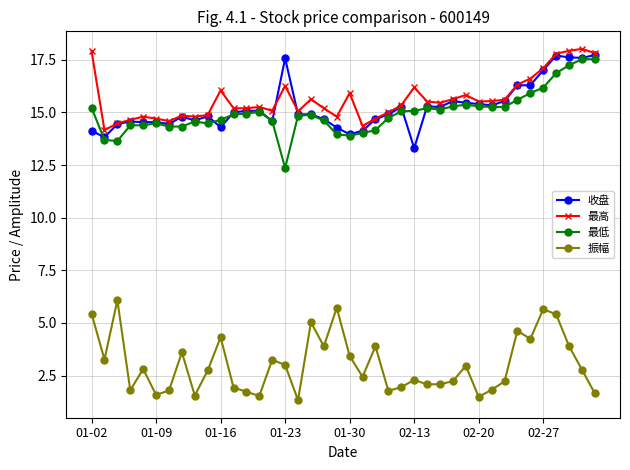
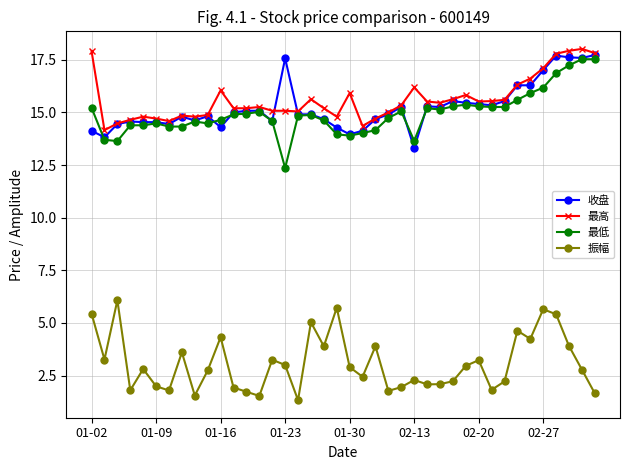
  {
    "收盘": {
      "01-02": 14.1,
      "01-16": 14.3,
      "01-23": 17.6,
      "02-13": 13.3
    },
    "最高": {
      "01-02": 17.9,
      "01-09": 14.7,
      "01-16": 16.1,
-     "01-23": 16.3,
+     "01-23": 15.1,
      "01-30": 15.9,
      "02-13": 16.2
    },
    "最低": {
      "01-02": 15.2,
      "01-16": 14.7,
      "01-23": 12.4,
-     "02-13": 15.1,
+     "02-13": 13.7,
      "02-27": 16.2
    },
    "振幅": {
      "01-02": 5.4,
-     "01-09": 1.6,
+     "01-09": 2.0,
      "01-16": 4.3,
      "01-23": 3.0,
-     "01-30": 3.4,
+     "01-30": 2.9,
      "02-13": 2.3,
-     "02-20": 1.5,
+     "02-20": 3.2,
      "02-27": 5.7
    }
  }
